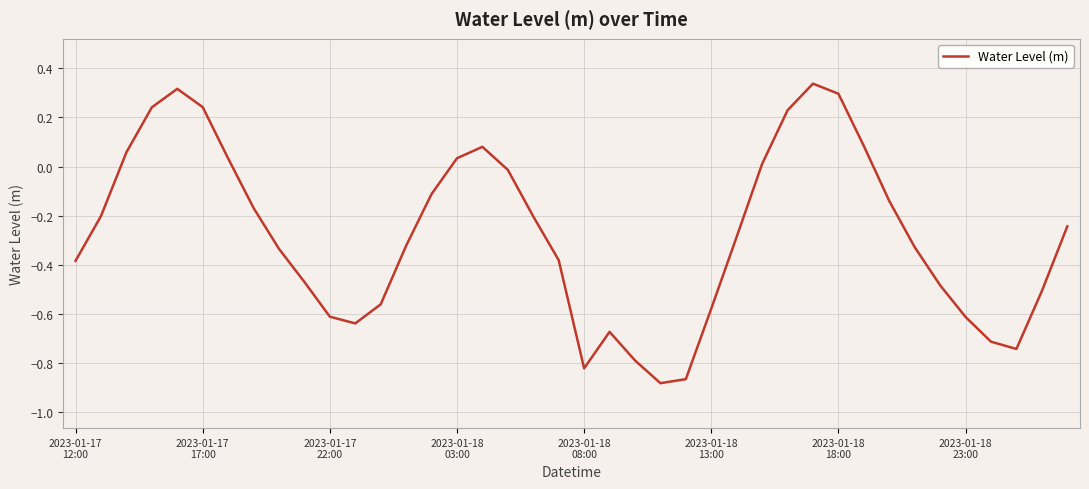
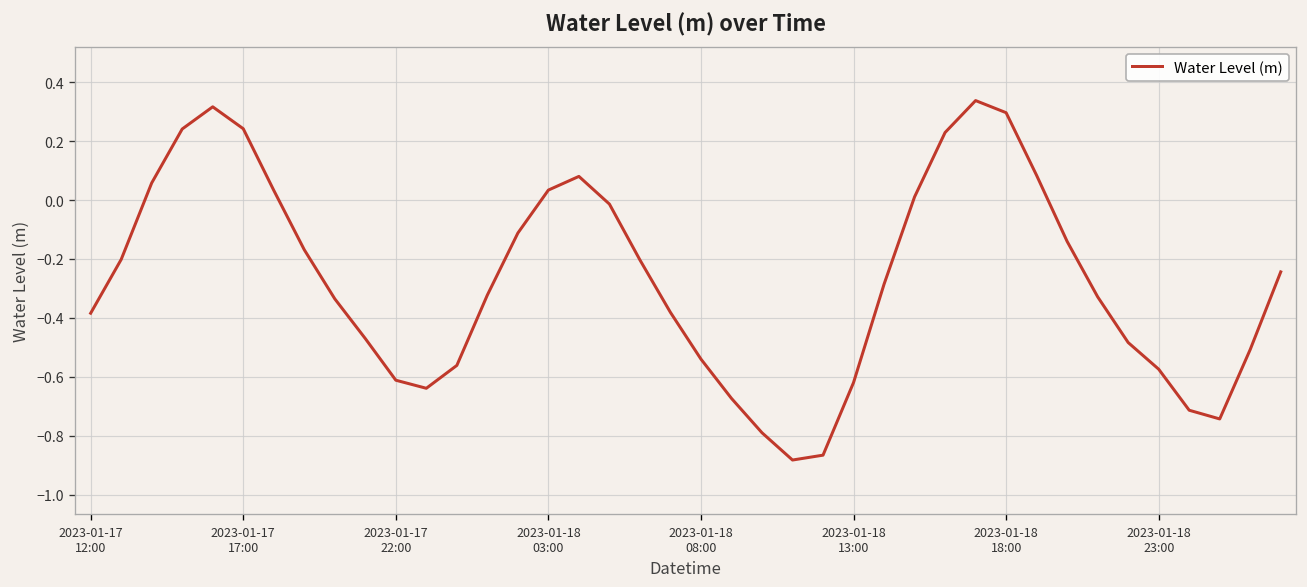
  {
    "2023-01-17 12:00": -0.38,
    "2023-01-17 17:00": 0.24,
    "2023-01-17 22:00": -0.61,
    "2023-01-18 03:00": 0.03,
-   "2023-01-18 08:00": -0.82,
-   "2023-01-18 13:00": -0.58,
+   "2023-01-18 08:00": -0.54,
+   "2023-01-18 13:00": -0.62,
    "2023-01-18 18:00": 0.30,
-   "2023-01-18 23:00": -0.61
+   "2023-01-18 23:00": -0.57
  }
